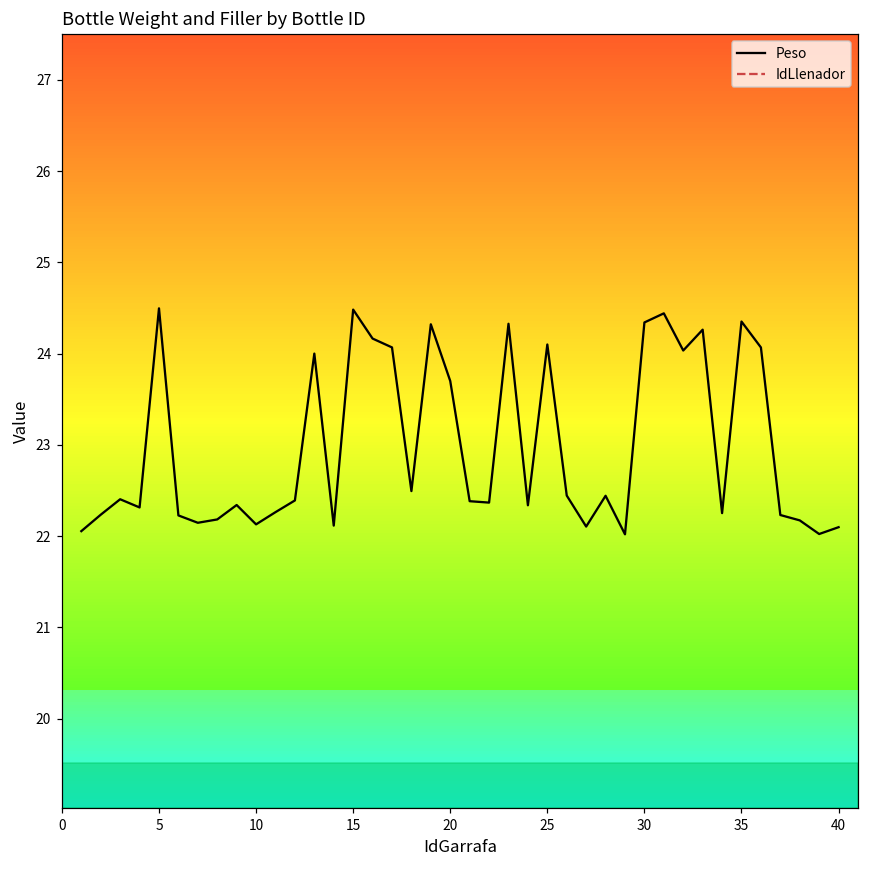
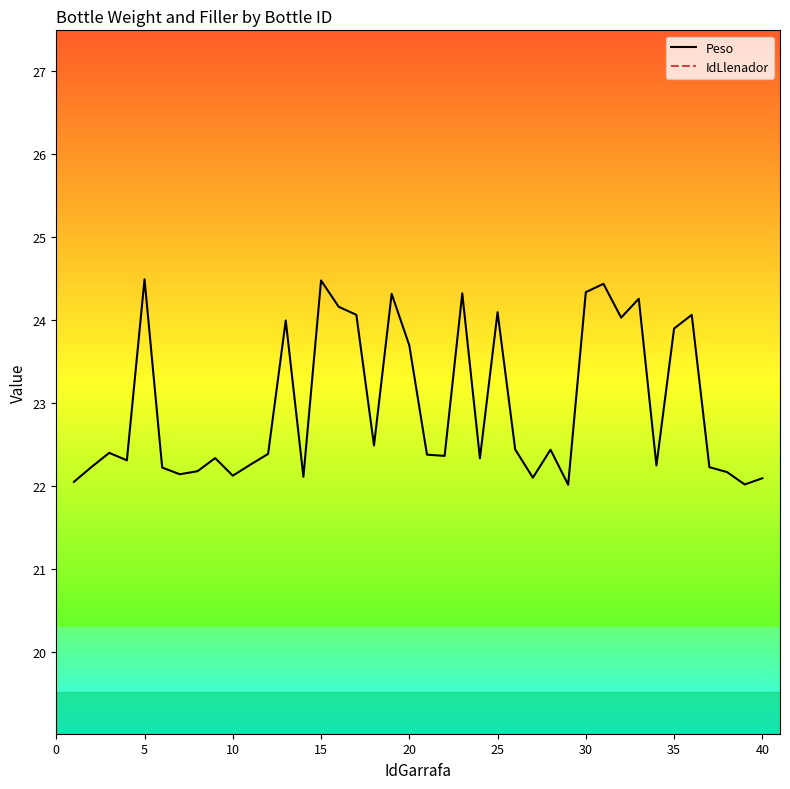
  {
    "Peso": {
      "5": 24.5,
      "10": 22.1,
      "15": 24.5,
      "20": 23.7,
      "25": 24.1,
      "30": 24.3,
-     "35": 24.4,
+     "35": 23.9,
      "40": 22.1
    }
  }
